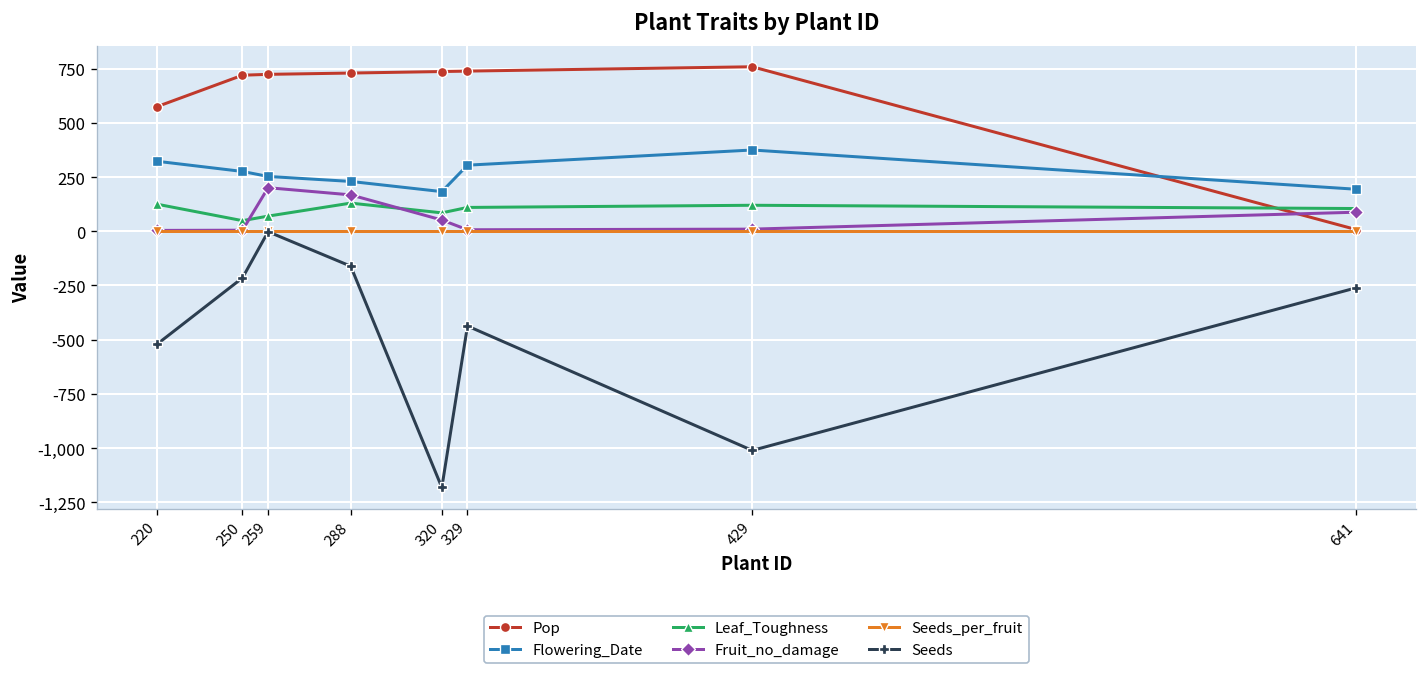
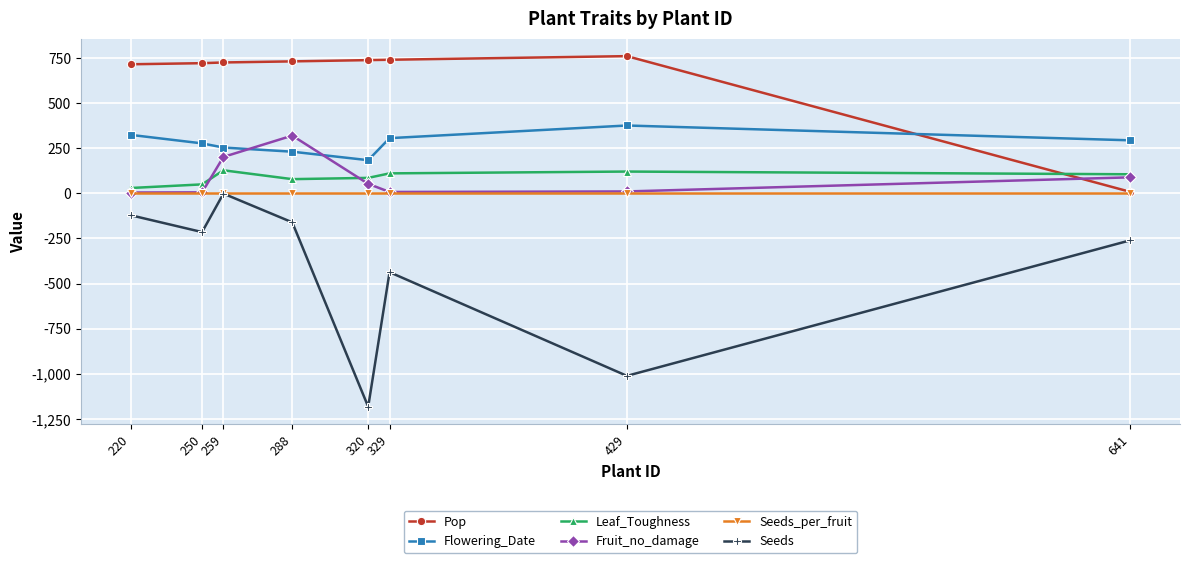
  {
    "Pop": {
-     "220": "580",
+     "220": "710",
      "250": "720",
      "259": "720",
      "288": "730",
      "320": "740",
      "329": "740",
      "429": "760"
    },
    "Flowering_Date": {
      "220": "320",
      "250": "280",
      "259": "250",
      "288": "230",
      "320": "180",
      "329": "310",
      "429": "380",
-     "641": "190"
+     "641": "290"
    },
    "Leaf_Toughness": {
-     "220": "130",
+     "220": "30",
      "250": "50",
-     "259": "70",
-     "288": "130",
+     "259": "130",
+     "288": "80",
      "320": "90",
      "329": "110",
      "429": "120",
      "641": "110"
    },
    "Fruit_no_damage": {
      "259": "200",
-     "288": "170",
+     "288": "320",
      "320": "50",
      "641": "90"
    },
    "Seeds_per_fruit": {
      "288": "0",
      "320": "0"
    },
    "Seeds": {
-     "220": "-520",
+     "220": "-120",
      "250": "-220",
      "288": "-160",
      "320": "-1,180",
      "329": "-440",
      "429": "-1,010",
      "641": "-260"
    }
  }
